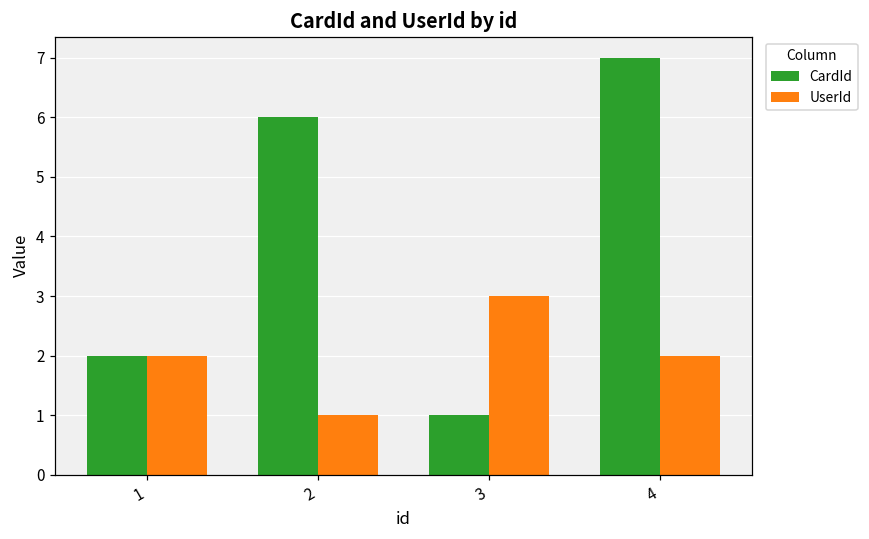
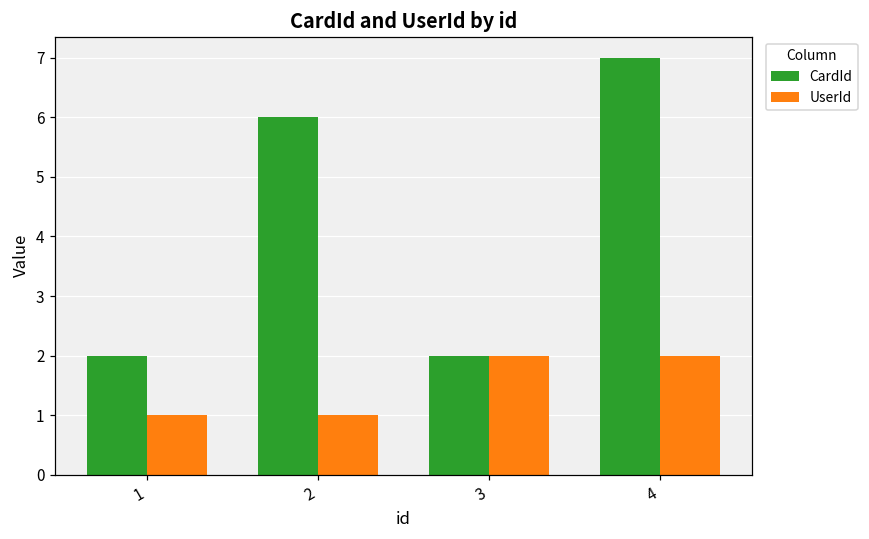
  {
    "CardId": {
      "1": 2,
      "2": 6,
-     "3": 1,
+     "3": 2,
      "4": 7
    },
    "UserId": {
-     "1": 2,
+     "1": 1,
      "2": 1,
-     "3": 3,
+     "3": 2,
      "4": 2
    }
  }
